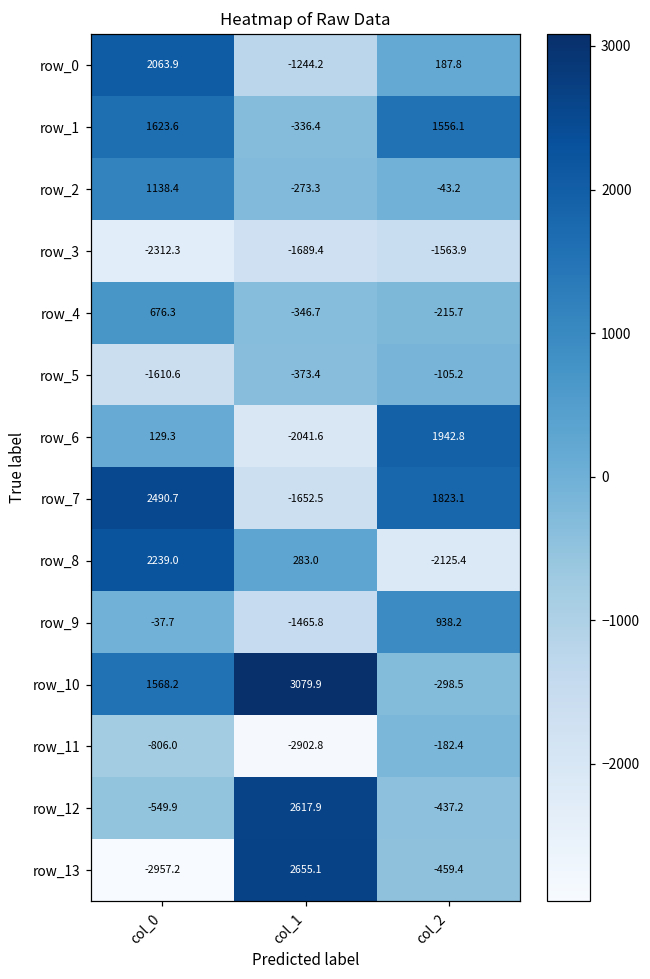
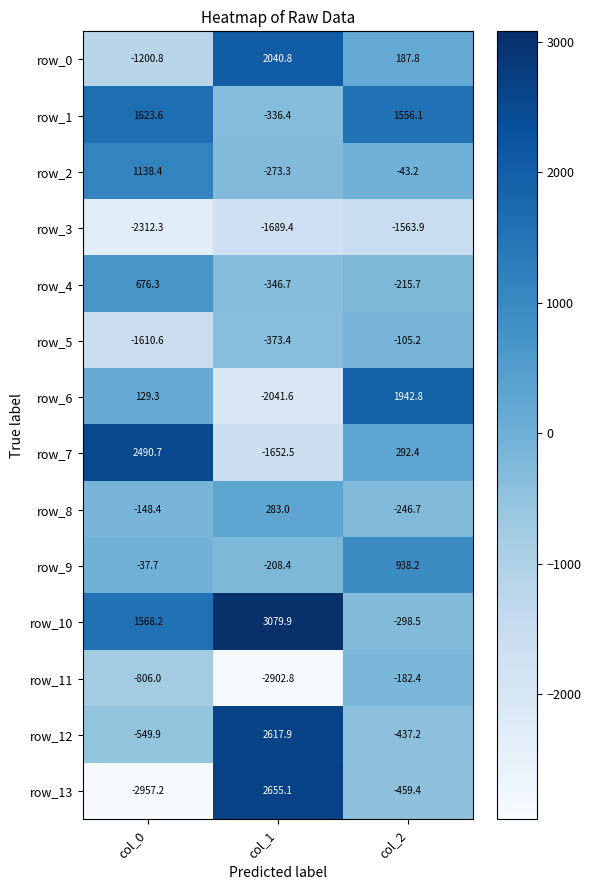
  {
    "row_0": {
-     "col_0": 2063.9,
-     "col_1": -1244.2,
+     "col_0": -1200.8,
+     "col_1": 2040.8,
      "col_2": 187.8
    },
    "row_1": {
      "col_0": 1623.6,
      "col_1": -336.4,
      "col_2": 1556.1
    },
    "row_2": {
      "col_0": 1138.4,
      "col_1": -273.3,
      "col_2": -43.2
    },
    "row_3": {
      "col_0": -2312.3,
      "col_1": -1689.4,
      "col_2": -1563.9
    },
    "row_4": {
      "col_0": 676.3,
      "col_1": -346.7,
      "col_2": -215.7
    },
    "row_5": {
      "col_0": -1610.6,
      "col_1": -373.4,
      "col_2": -105.2
    },
    "row_6": {
      "col_0": 129.3,
      "col_1": -2041.6,
      "col_2": 1942.8
    },
    "row_7": {
      "col_0": 2490.7,
      "col_1": -1652.5,
-     "col_2": 1823.1
+     "col_2": 292.4
    },
    "row_8": {
-     "col_0": 2239.0,
+     "col_0": -148.4,
      "col_1": 283.0,
-     "col_2": -2125.4
+     "col_2": -246.7
    },
    "row_9": {
      "col_0": -37.7,
-     "col_1": -1465.8,
+     "col_1": -208.4,
      "col_2": 938.2
    },
    "row_10": {
      "col_0": 1568.2,
      "col_1": 3079.9,
      "col_2": -298.5
    },
    "row_11": {
      "col_0": -806.0,
      "col_1": -2902.8,
      "col_2": -182.4
    },
    "row_12": {
      "col_0": -549.9,
      "col_1": 2617.9,
      "col_2": -437.2
    },
    "row_13": {
      "col_0": -2957.2,
      "col_1": 2655.1,
      "col_2": -459.4
    }
  }
